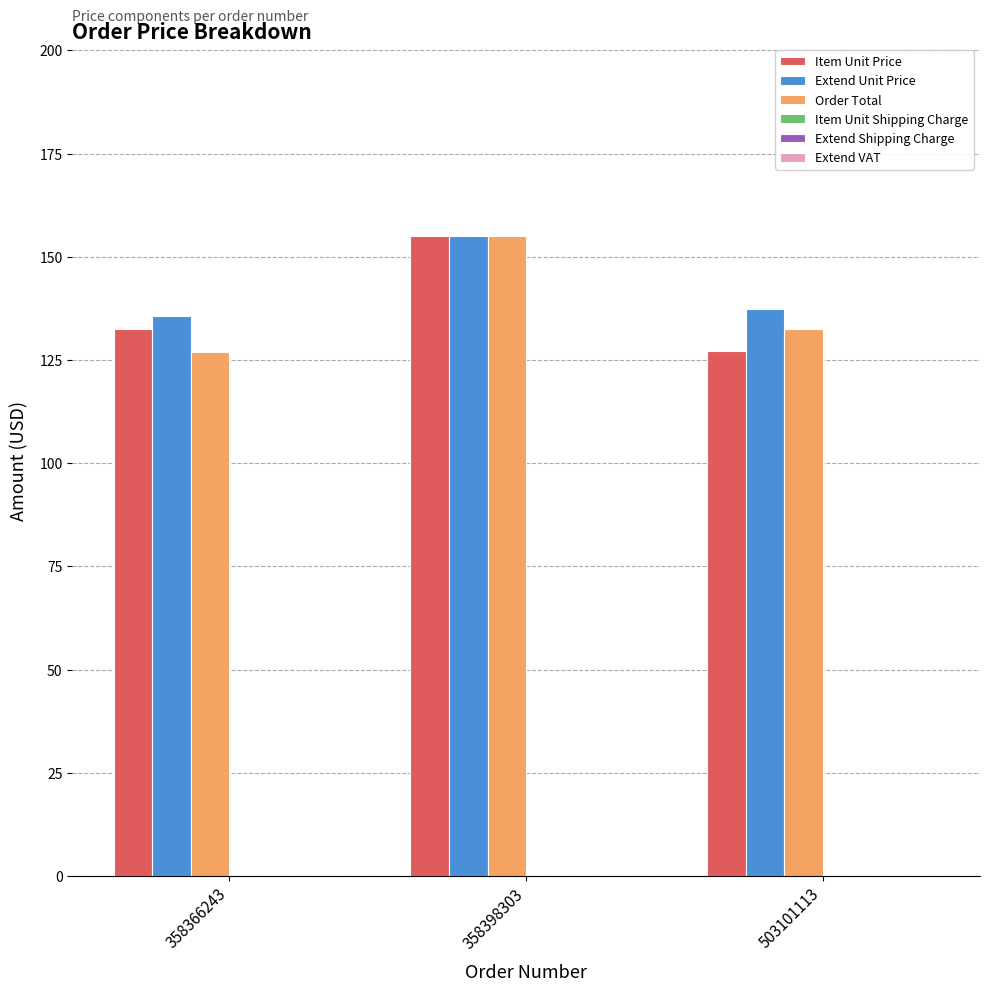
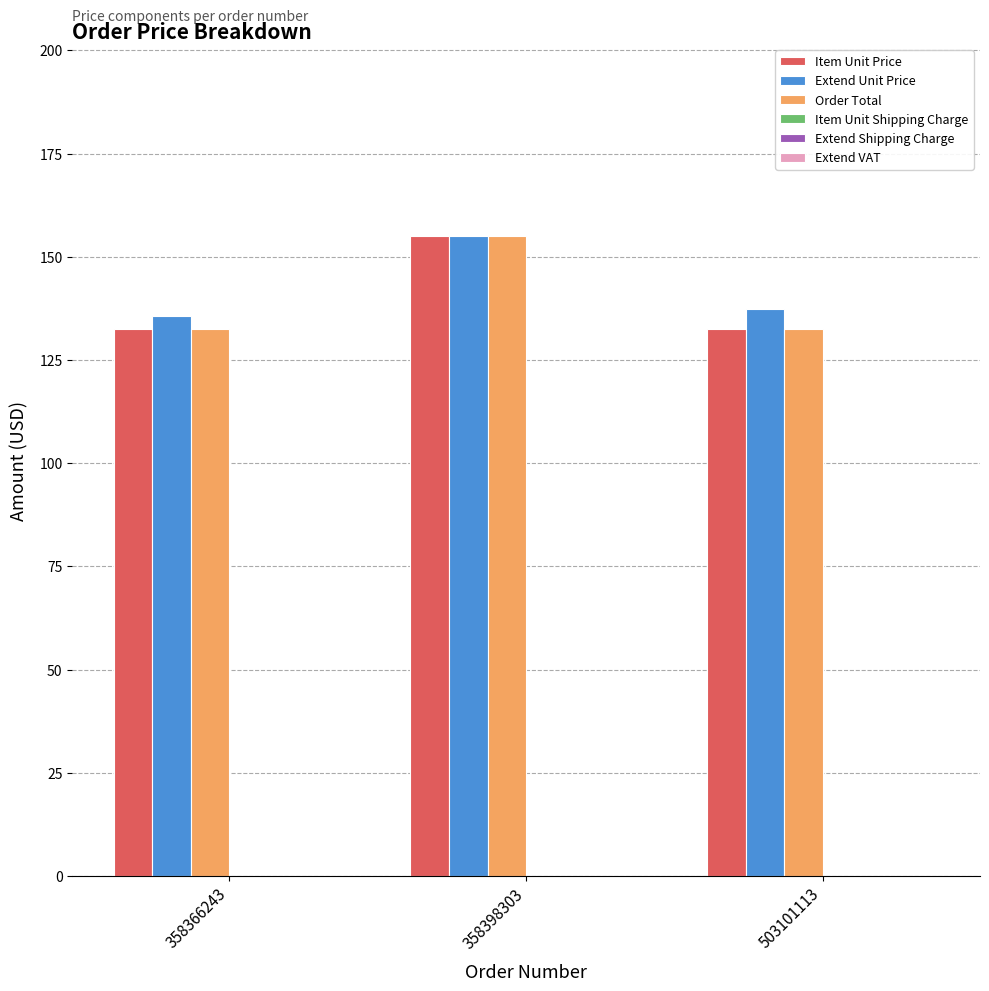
  {
    "Item Unit Price": {
      "358366243": 133,
      "358398303": 155,
-     "503101113": 127
+     "503101113": 133
    },
    "Extend Unit Price": {
      "358366243": 136,
      "358398303": 155,
      "503101113": 137
    },
    "Order Total": {
-     "358366243": 127,
+     "358366243": 133,
      "358398303": 155,
      "503101113": 133
    },
    "Item Unit Shipping Charge": {
      "358366243": 0,
      "358398303": 0,
      "503101113": 0
    },
    "Extend Shipping Charge": {
      "358366243": 0,
      "358398303": 0,
      "503101113": 0
    },
    "Extend VAT": {
      "358366243": 0,
      "358398303": 0,
      "503101113": 0
    }
  }
